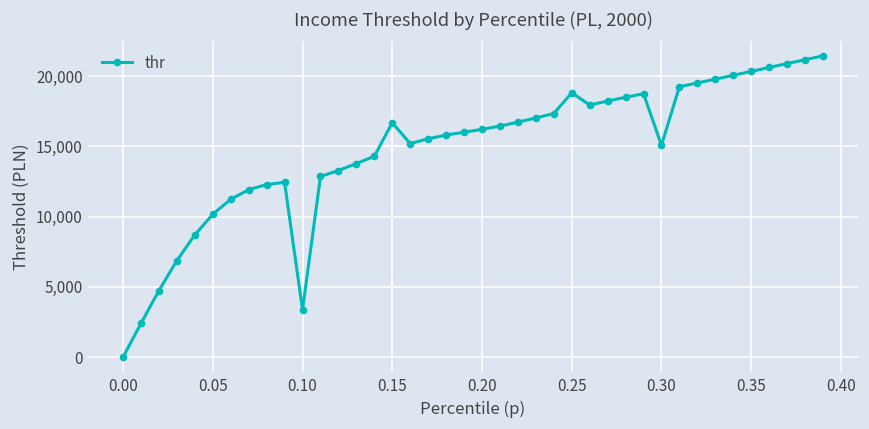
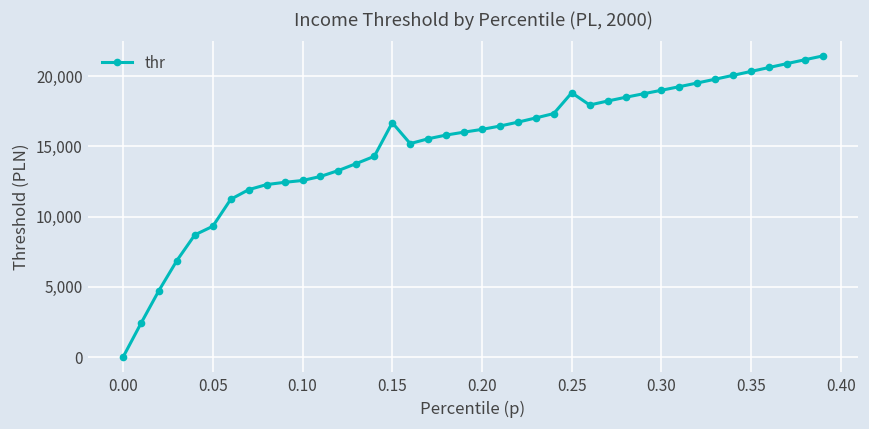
  {
    "0.00": "0",
-   "0.05": "10,200",
-   "0.10": "3,400",
+   "0.05": "9,300",
+   "0.10": "12,600",
    "0.15": "16,700",
    "0.20": "16,200",
    "0.25": "18,800",
-   "0.30": "15,100",
+   "0.30": "19,000",
    "0.35": "20,300"
  }
